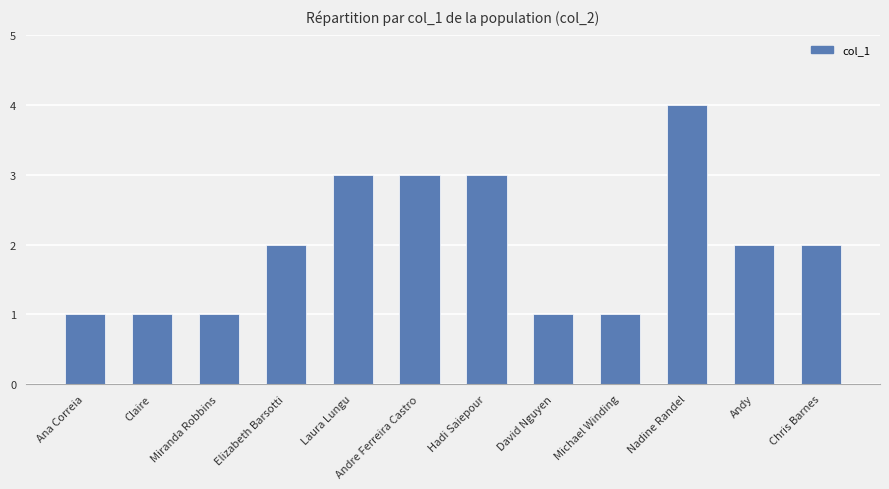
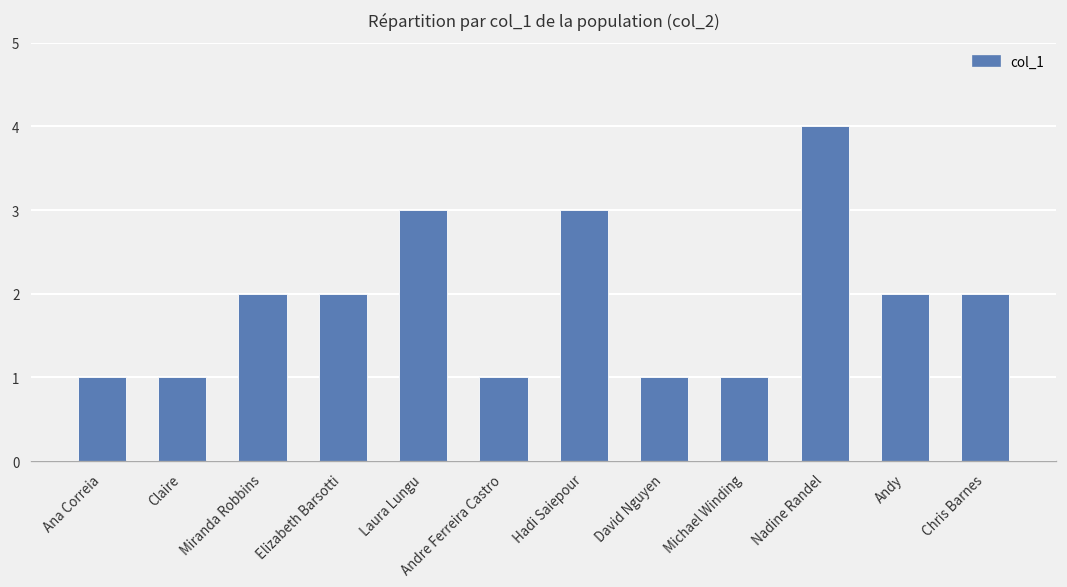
  {
    "Ana Correia": 1,
    "Claire": 1,
-   "Miranda Robbins": 1,
+   "Miranda Robbins": 2,
    "Elizabeth Barsotti": 2,
    "Laura Lungu": 3,
-   "Andre Ferreira Castro": 3,
+   "Andre Ferreira Castro": 1,
    "Hadi Saiepour": 3,
    "David Nguyen": 1,
    "Michael Winding": 1,
    "Nadine Randel": 4,
    "Andy": 2,
    "Chris Barnes": 2
  }
